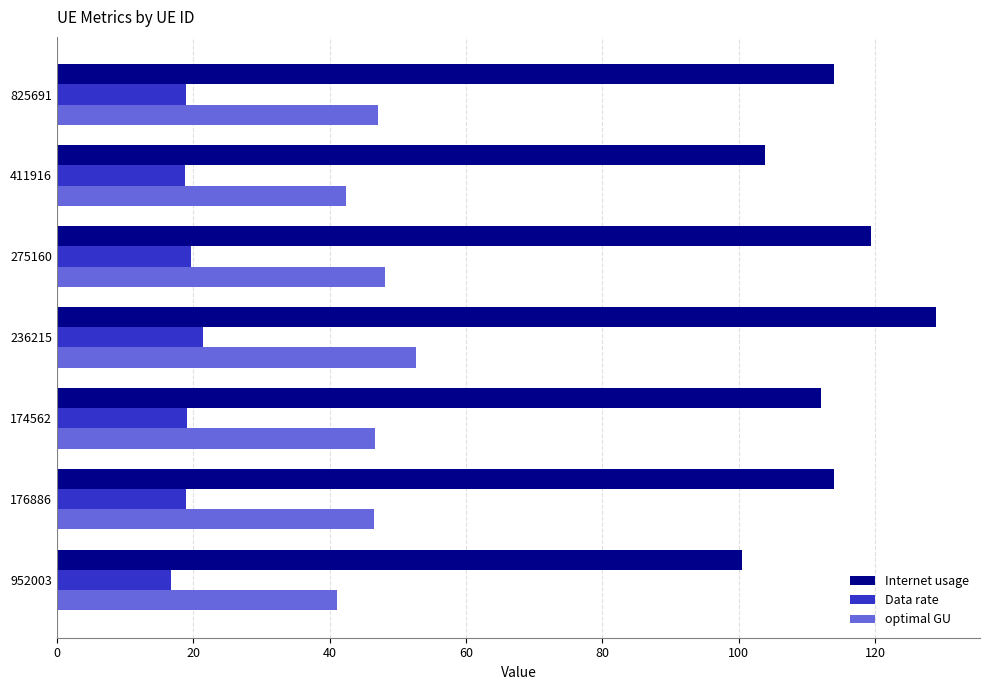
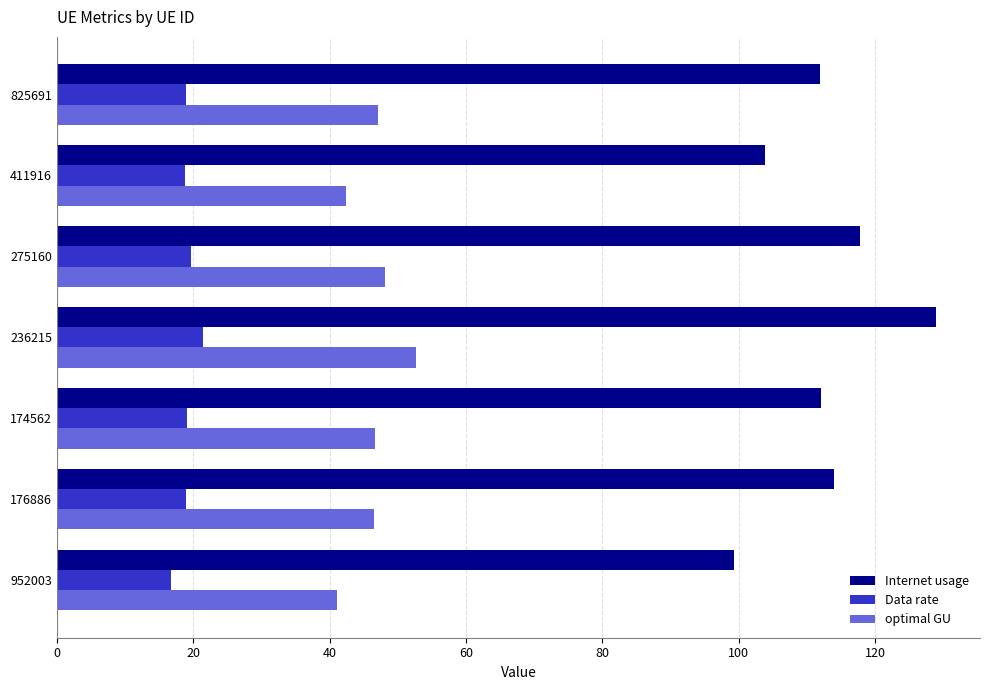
  {
    "Internet usage": {
-     "825691": 114,
+     "825691": 112,
      "411916": 104,
-     "275160": 119,
+     "275160": 118,
      "236215": 129,
      "174562": 112,
      "176886": 114,
-     "952003": 100
+     "952003": 99
    },
    "Data rate": {
      "825691": 19,
      "411916": 19,
      "275160": 20,
      "236215": 21,
      "174562": 19,
      "176886": 19,
      "952003": 17
    },
    "optimal GU": {
      "825691": 47,
      "411916": 42,
      "275160": 48,
      "236215": 53,
      "174562": 47,
      "176886": 47,
      "952003": 41
    }
  }
